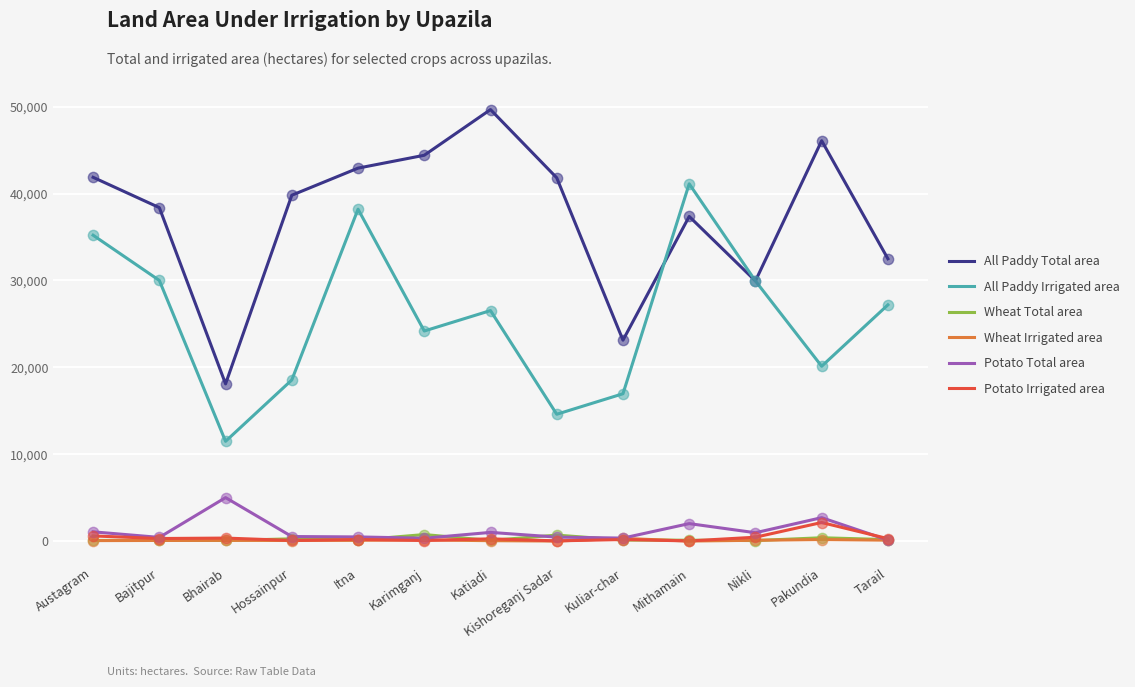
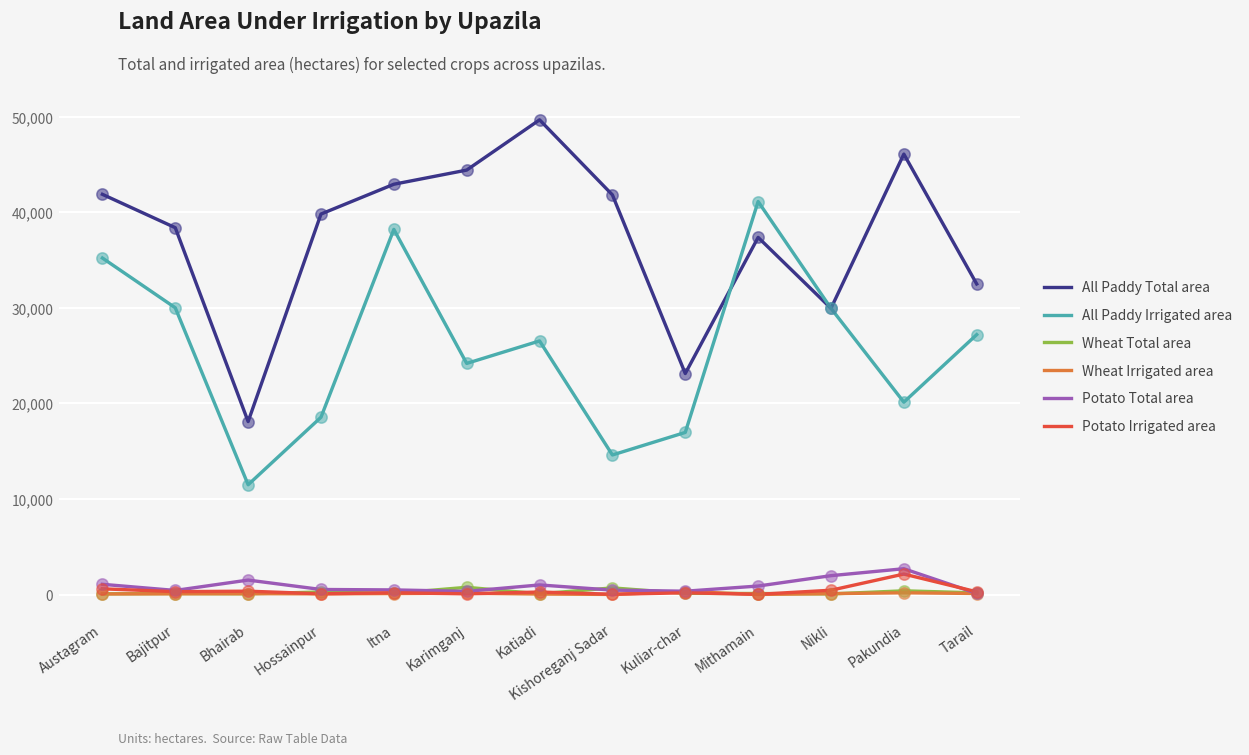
  {
    "All Paddy Total area": {
      "Austagram": "42,000",
      "Bajitpur": "38,000",
      "Bhairab": "18,000",
      "Hossainpur": "40,000",
      "Itna": "43,000",
      "Karimganj": "44,000",
      "Katiadi": "50,000",
      "Kishoreganj Sadar": "42,000",
      "Kuliar-char": "23,000",
      "Mithamain": "37,000",
      "Pakundia": "46,000",
      "Tarail": "32,000"
    },
    "All Paddy Irrigated area": {
      "Austagram": "35,000",
      "Bajitpur": "30,000",
      "Bhairab": "11,000",
      "Hossainpur": "19,000",
      "Itna": "38,000",
      "Karimganj": "24,000",
      "Katiadi": "27,000",
      "Kishoreganj Sadar": "15,000",
      "Kuliar-char": "17,000",
      "Mithamain": "41,000",
      "Pakundia": "20,000",
      "Tarail": "27,000"
    },
    "Wheat Total area": {
      "Karimganj": "1,000"
    },
    "Potato Total area": {
      "Austagram": "1,000",
-     "Bhairab": "5,000",
+     "Bhairab": "2,000",
      "Itna": "0",
      "Katiadi": "1,000",
-     "Mithamain": "2,000",
-     "Nikli": "1,000",
+     "Mithamain": "1,000",
+     "Nikli": "2,000",
      "Pakundia": "3,000"
    }
  }
